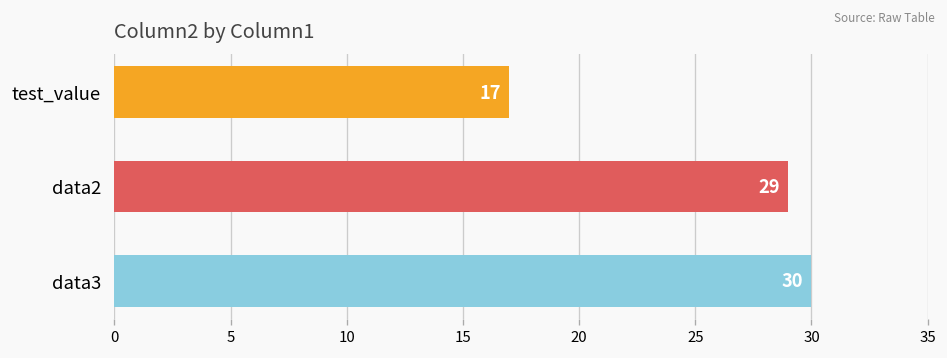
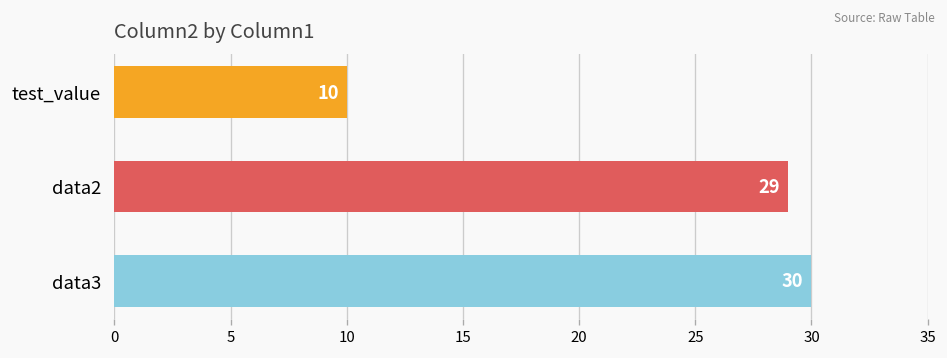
  {
-   "test_value": 17,
+   "test_value": 10,
    "data2": 29,
    "data3": 30
  }
